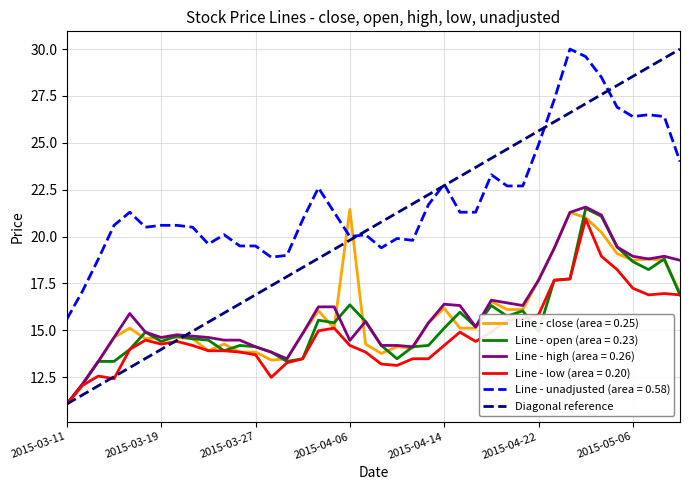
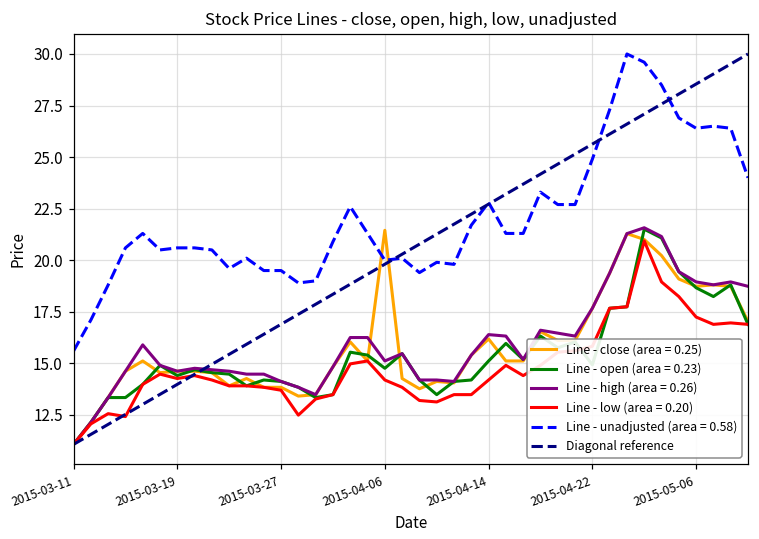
  {
    "Line - close (area = 0.25)": {
      "2015-03-27": 13.8,
      "2015-04-06": 21.5,
      "2015-04-14": 16.2
    },
    "Line - open (area = 0.23)": {
      "2015-03-19": 14.4,
-     "2015-04-06": 16.4,
+     "2015-04-06": 14.8,
      "2015-04-14": 15.1
    },
    "Line - high (area = 0.26)": {
-     "2015-04-06": 14.5,
+     "2015-04-06": 15.1,
      "2015-04-14": 16.4,
      "2015-05-06": 18.9
    },
    "Line - low (area = 0.20)": {
      "2015-03-19": 14.3,
      "2015-03-27": 13.7,
      "2015-04-06": 14.2,
      "2015-04-14": 14.2,
      "2015-05-06": 17.2
    },
    "Line - unadjusted (area = 0.58)": {
      "2015-03-11": 15.6,
      "2015-03-19": 20.6,
      "2015-03-27": 19.5,
      "2015-04-06": 20.0,
      "2015-04-14": 22.8,
      "2015-04-22": 24.9,
      "2015-05-06": 26.4
    }
  }
